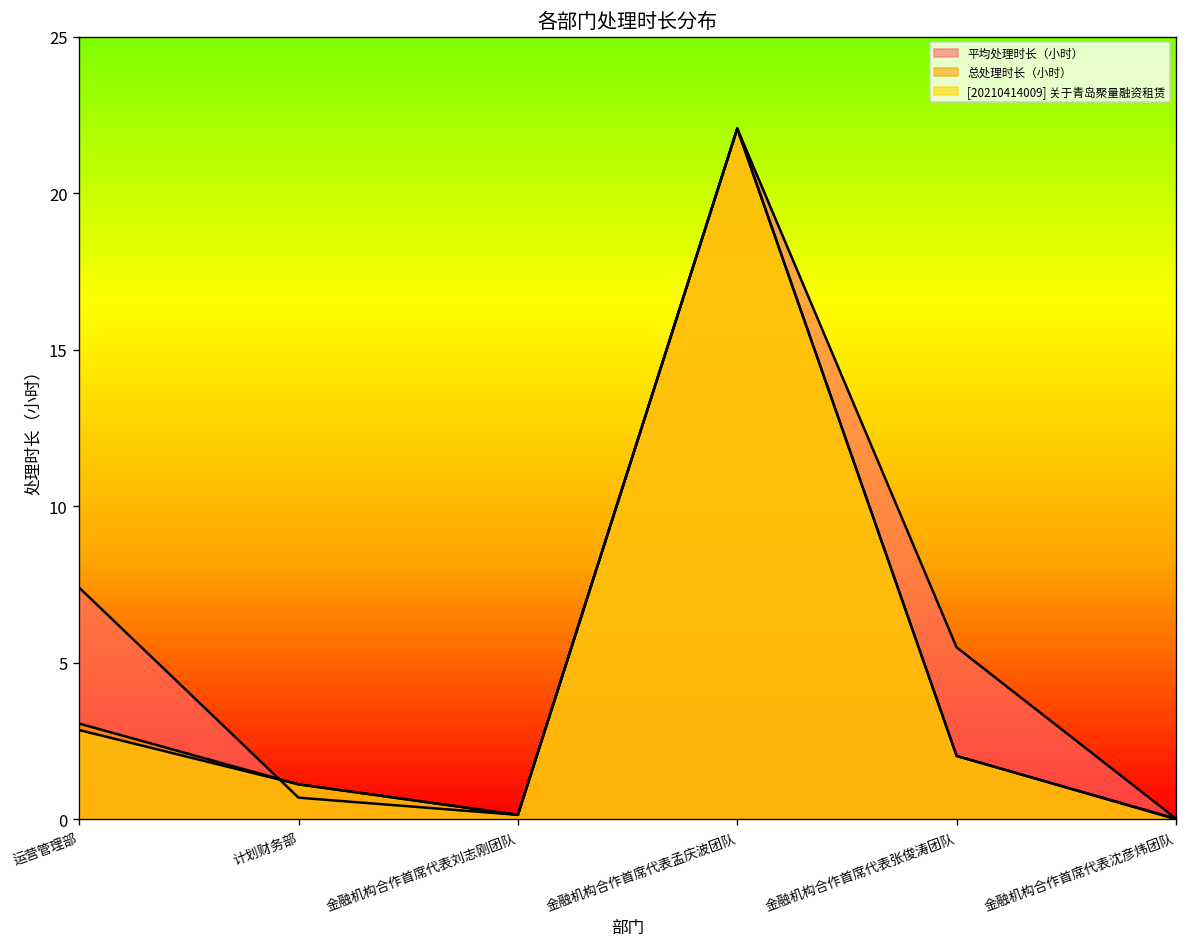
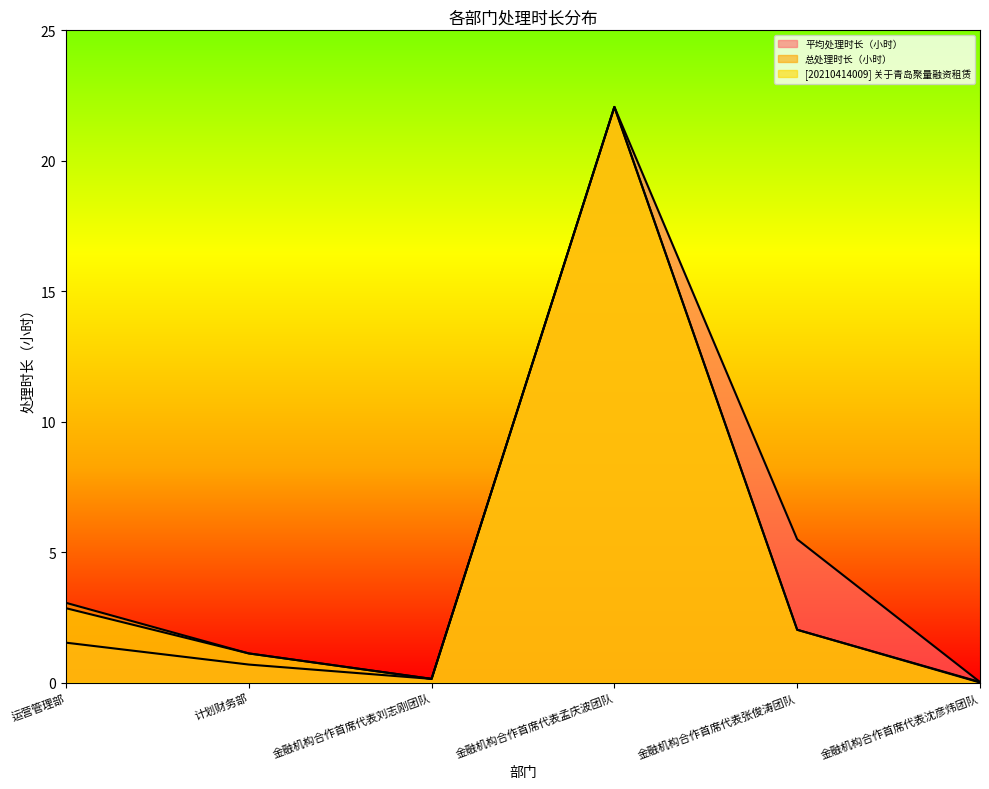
  {
    "平均处理时长（小时）": {
-     "运营管理部": 7.4,
+     "运营管理部": 1.5,
      "计划财务部": 0.7,
      "金融机构合作首席代表张俊涛团队": 5.5
    }
  }
